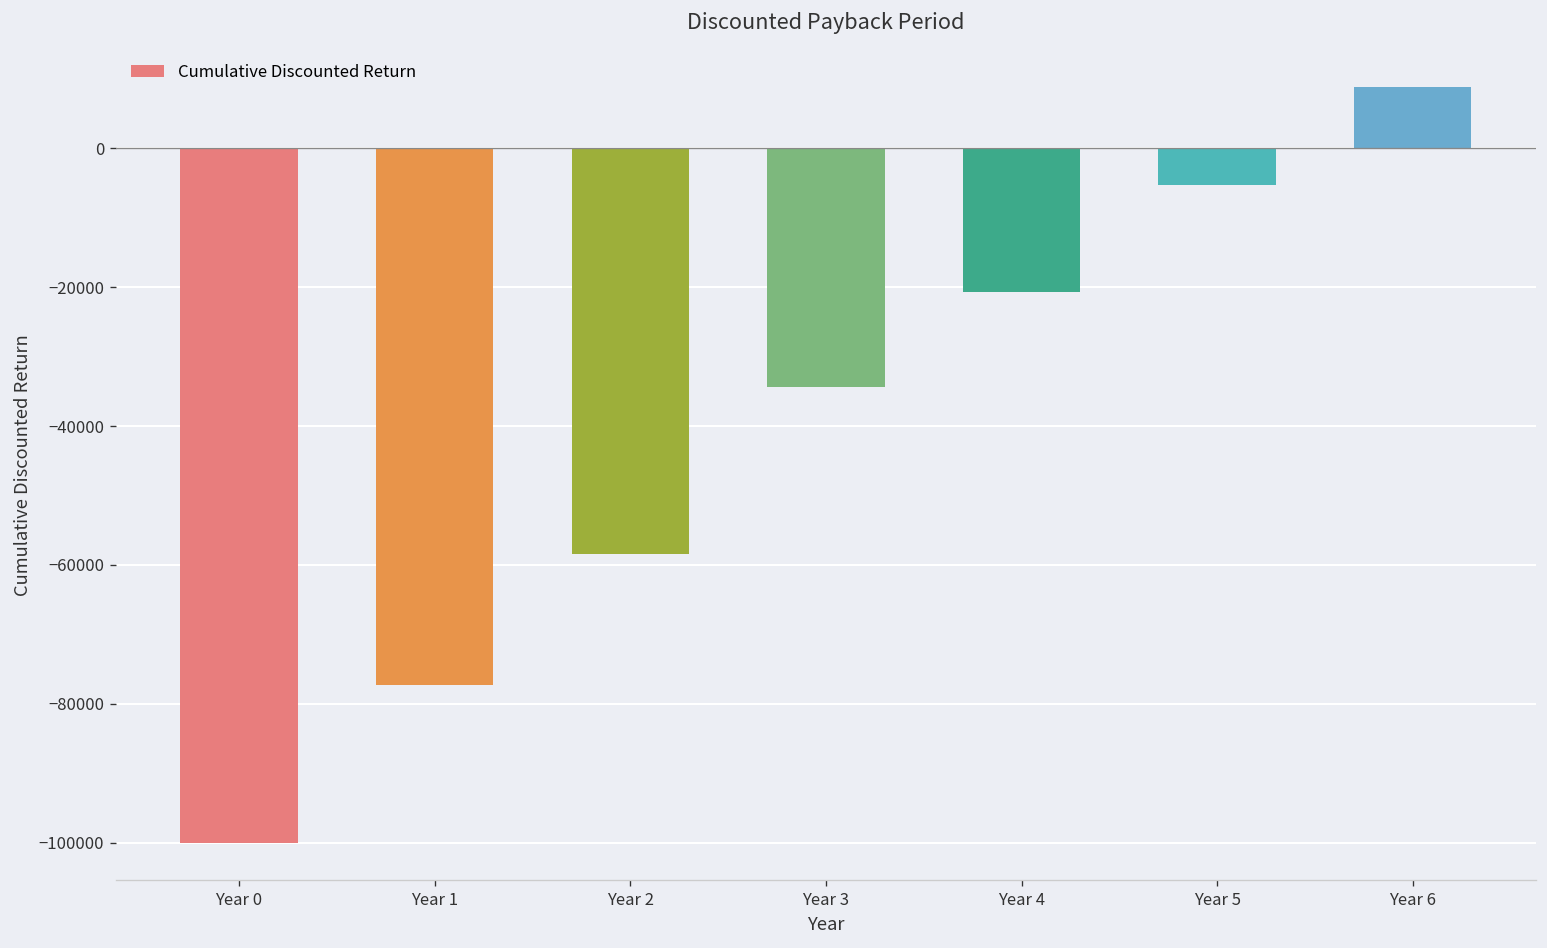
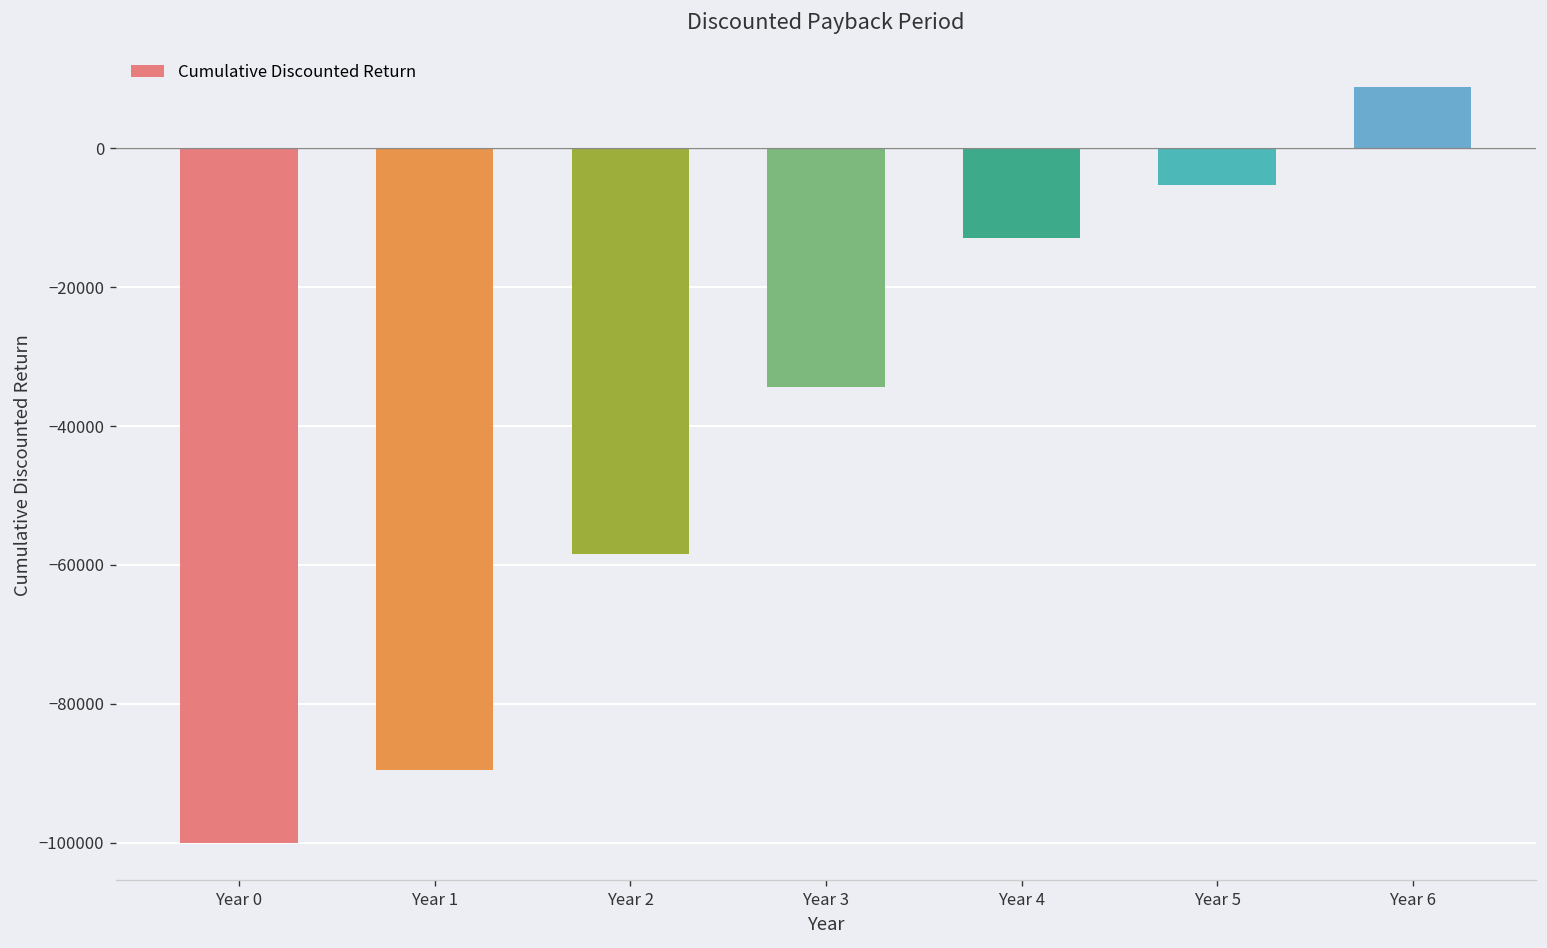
  {
    "Year 0": -100000,
-   "Year 1": -77000,
+   "Year 1": -89000,
    "Year 2": -58000,
    "Year 3": -34000,
-   "Year 4": -21000,
+   "Year 4": -13000,
    "Year 5": -5000,
    "Year 6": 9000
  }
